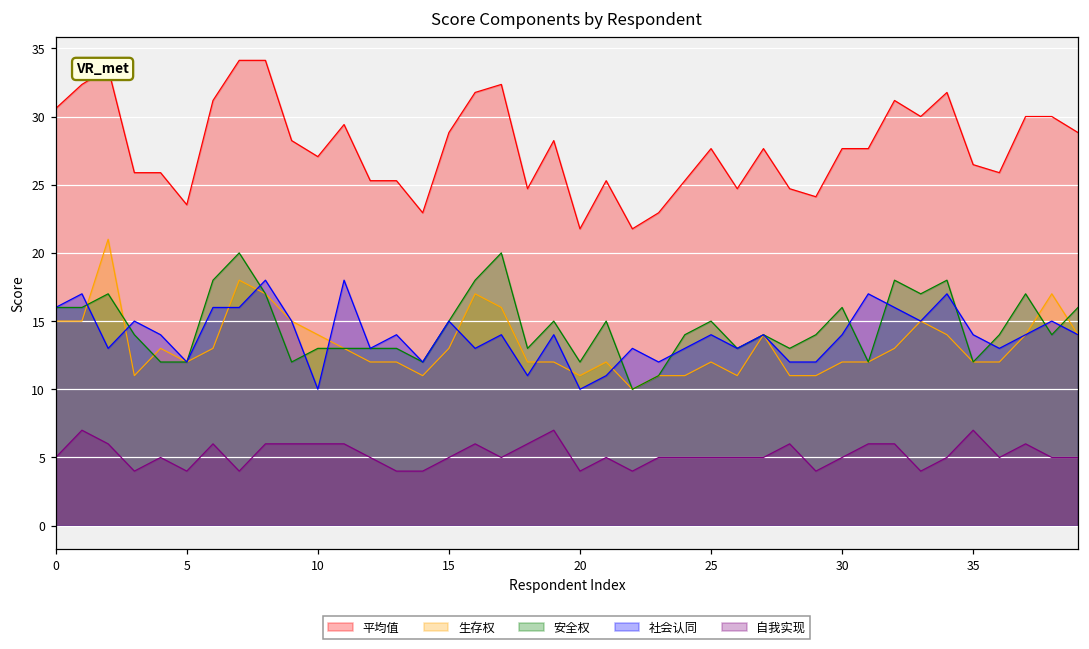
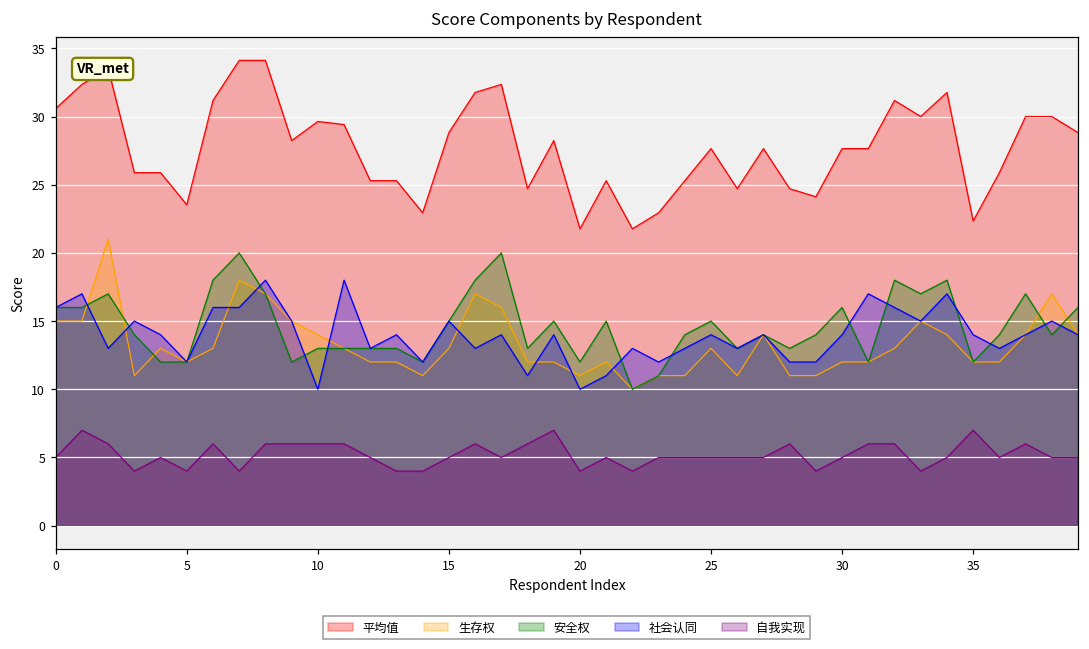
  {
    "平均值": {
      "0": 30.6,
      "5": 23.5,
-     "10": 27.1,
+     "10": 29.6,
      "15": 28.8,
      "20": 21.8,
      "25": 27.6,
      "30": 27.6,
-     "35": 26.5
+     "35": 22.3
    },
    "生存权": {
      "0": 15,
      "10": 14,
      "15": 13,
      "20": 11,
-     "25": 12,
+     "25": 13,
      "30": 12
    },
    "安全权": {
      "10": 13.0,
      "20": 12.0,
      "25": 15.0,
      "30": 16.0
    },
    "社会认同": {
      "10": 10.0,
      "20": 10.0,
      "25": 14.0,
      "30": 14.0,
      "35": 14.0
    },
    "自我实现": {
      "0": 5.0,
      "5": 4.0,
      "10": 6.0,
      "15": 5.0,
      "20": 4.0,
      "25": 5.0,
      "30": 5.0,
      "35": 7.0
    }
  }
